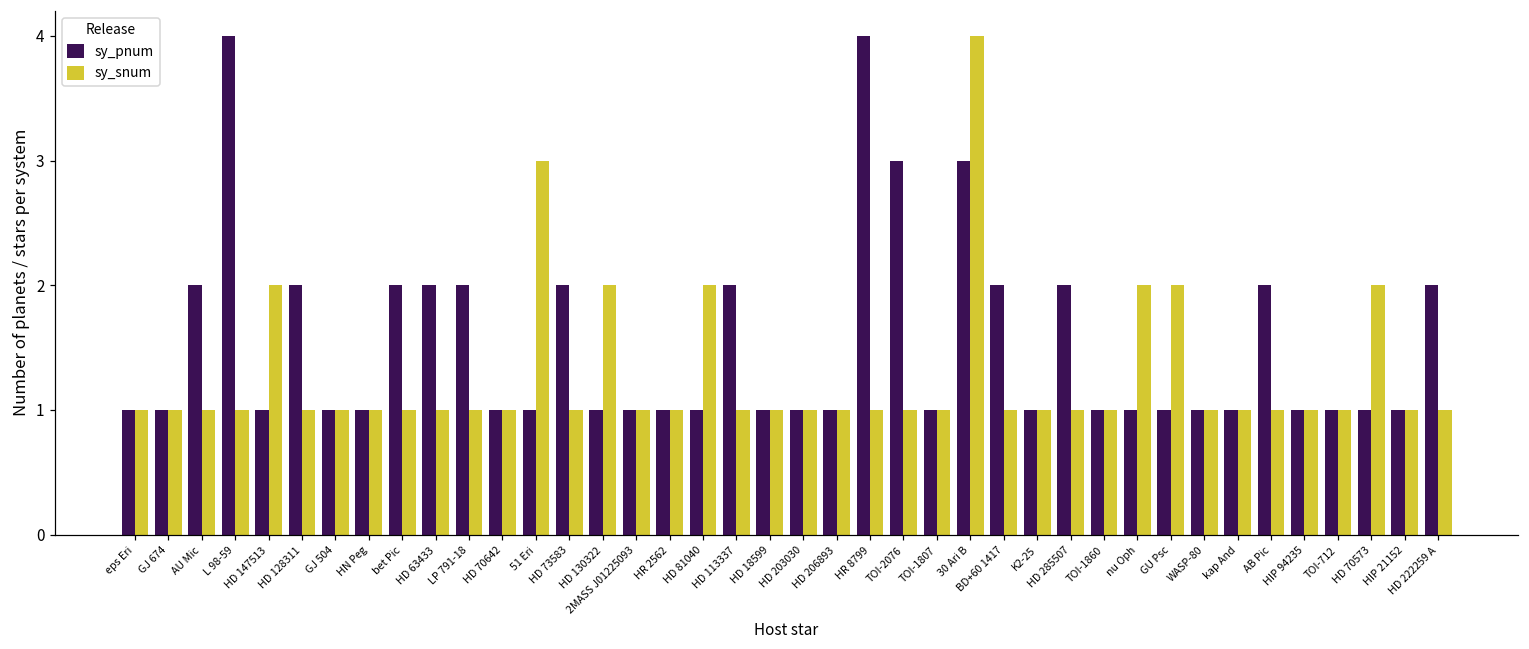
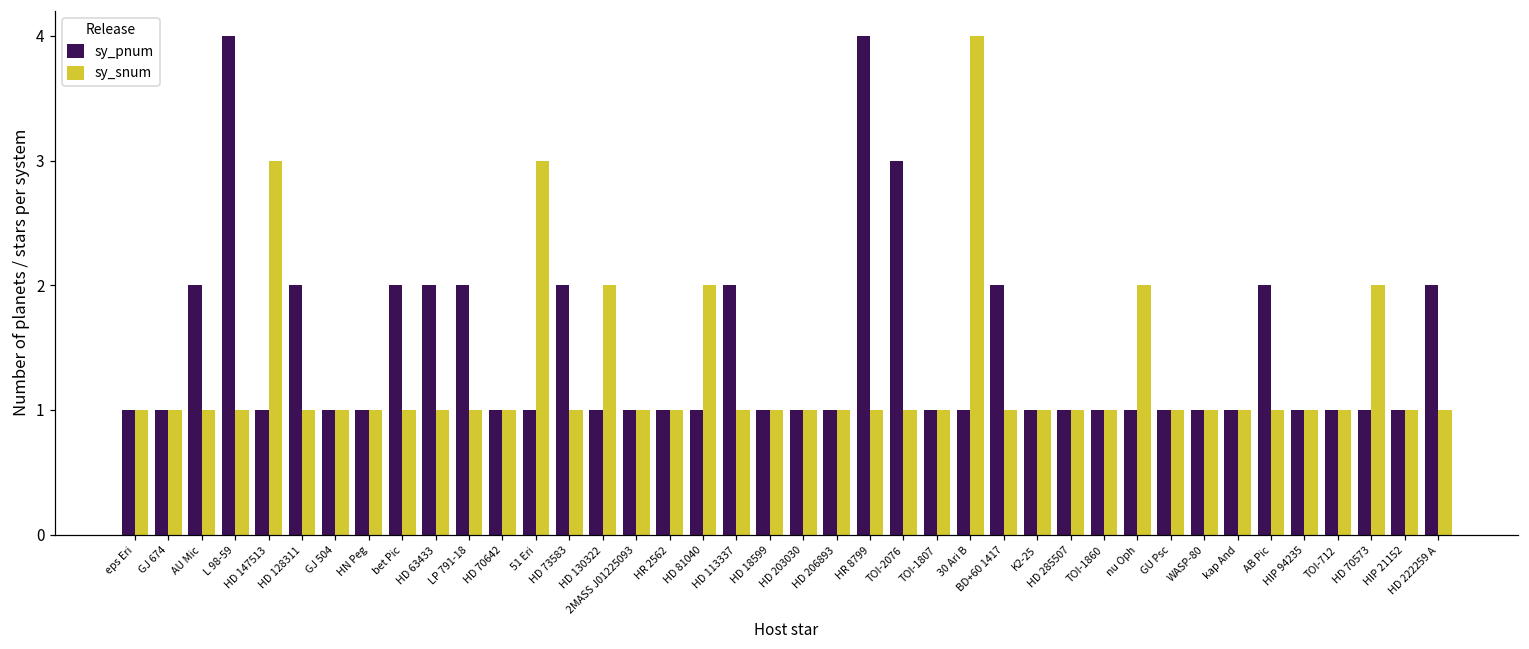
  {
    "sy_pnum": {
      "eps Eri": 1,
      "GJ 674": 1,
      "AU Mic": 2,
      "L 98-59": 4,
      "HD 147513": 1,
      "HD 128311": 2,
      "GJ 504": 1,
      "HN Peg": 1,
      "bet Pic": 2,
      "HD 63433": 2,
      "LP 791-18": 2,
      "HD 70642": 1,
      "51 Eri": 1,
      "HD 73583": 2,
      "HD 130322": 1,
      "2MASS J01225093": 1,
      "HR 2562": 1,
      "HD 81040": 1,
      "HD 113337": 2,
      "HD 18599": 1,
      "HD 203030": 1,
      "HD 206893": 1,
      "HR 8799": 4,
      "TOI-2076": 3,
      "TOI-1807": 1,
-     "30 Ari B": 3,
+     "30 Ari B": 1,
      "BD+60 1417": 2,
      "K2-25": 1,
-     "HD 285507": 2,
+     "HD 285507": 1,
      "TOI-1860": 1,
      "nu Oph": 1,
      "GU Psc": 1,
      "WASP-80": 1,
      "kap And": 1,
      "AB Pic": 2,
      "HIP 94235": 1,
      "TOI-712": 1,
      "HD 70573": 1,
      "HIP 21152": 1,
      "HD 222259 A": 2
    },
    "sy_snum": {
      "eps Eri": 1,
      "GJ 674": 1,
      "AU Mic": 1,
      "L 98-59": 1,
-     "HD 147513": 2,
+     "HD 147513": 3,
      "HD 128311": 1,
      "GJ 504": 1,
      "HN Peg": 1,
      "bet Pic": 1,
      "HD 63433": 1,
      "LP 791-18": 1,
      "HD 70642": 1,
      "51 Eri": 3,
      "HD 73583": 1,
      "HD 130322": 2,
      "2MASS J01225093": 1,
      "HR 2562": 1,
      "HD 81040": 2,
      "HD 113337": 1,
      "HD 18599": 1,
      "HD 203030": 1,
      "HD 206893": 1,
      "HR 8799": 1,
      "TOI-2076": 1,
      "TOI-1807": 1,
      "30 Ari B": 4,
      "BD+60 1417": 1,
      "K2-25": 1,
      "HD 285507": 1,
      "TOI-1860": 1,
      "nu Oph": 2,
-     "GU Psc": 2,
+     "GU Psc": 1,
      "WASP-80": 1,
      "kap And": 1,
      "AB Pic": 1,
      "HIP 94235": 1,
      "TOI-712": 1,
      "HD 70573": 2,
      "HIP 21152": 1,
      "HD 222259 A": 1
    }
  }
